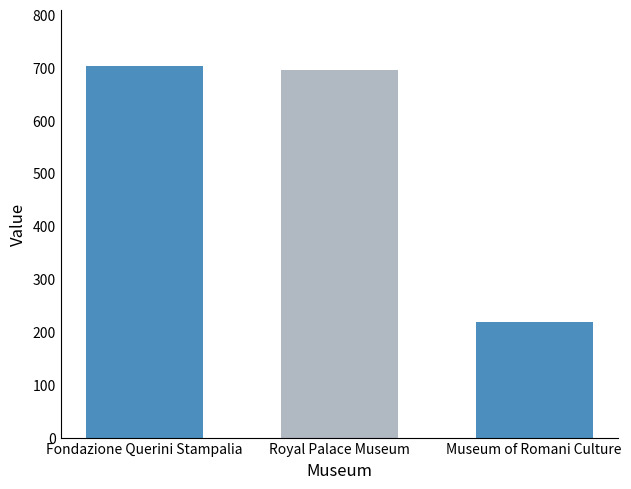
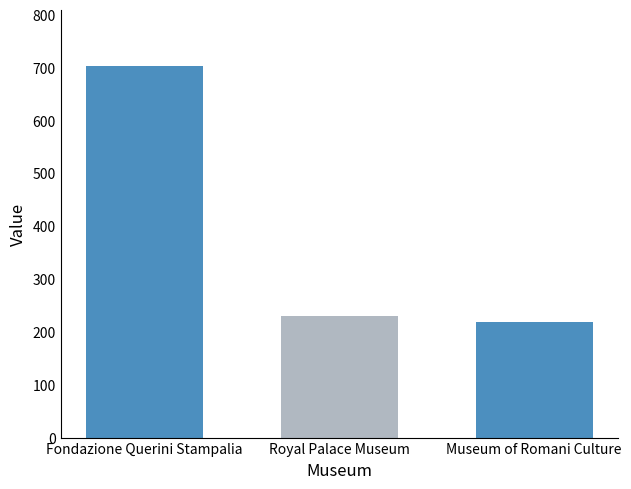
  {
    "Fondazione Querini Stampalia": 700,
-   "Royal Palace Museum": 700,
+   "Royal Palace Museum": 230,
    "Museum of Romani Culture": 220
  }
